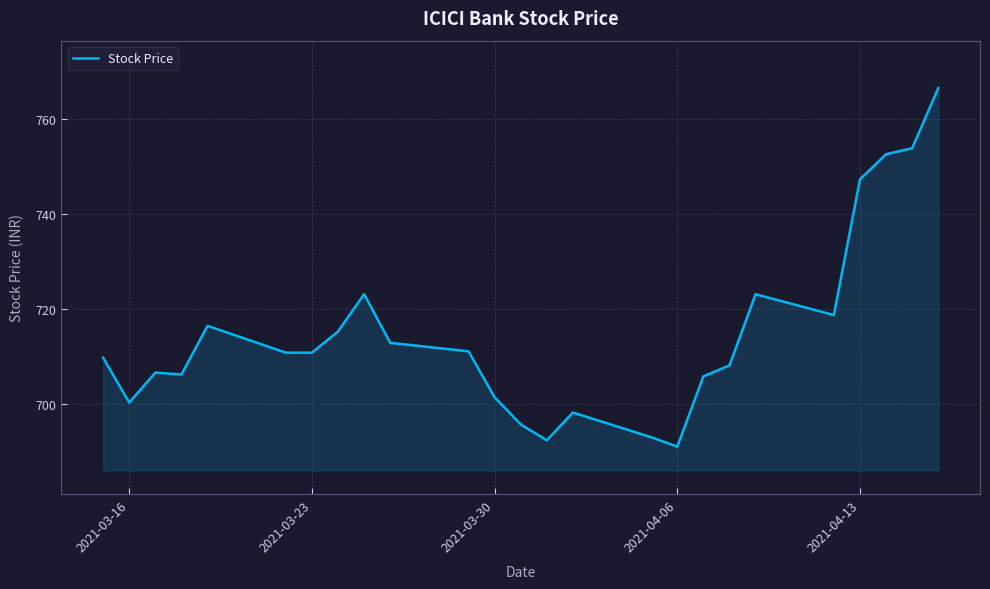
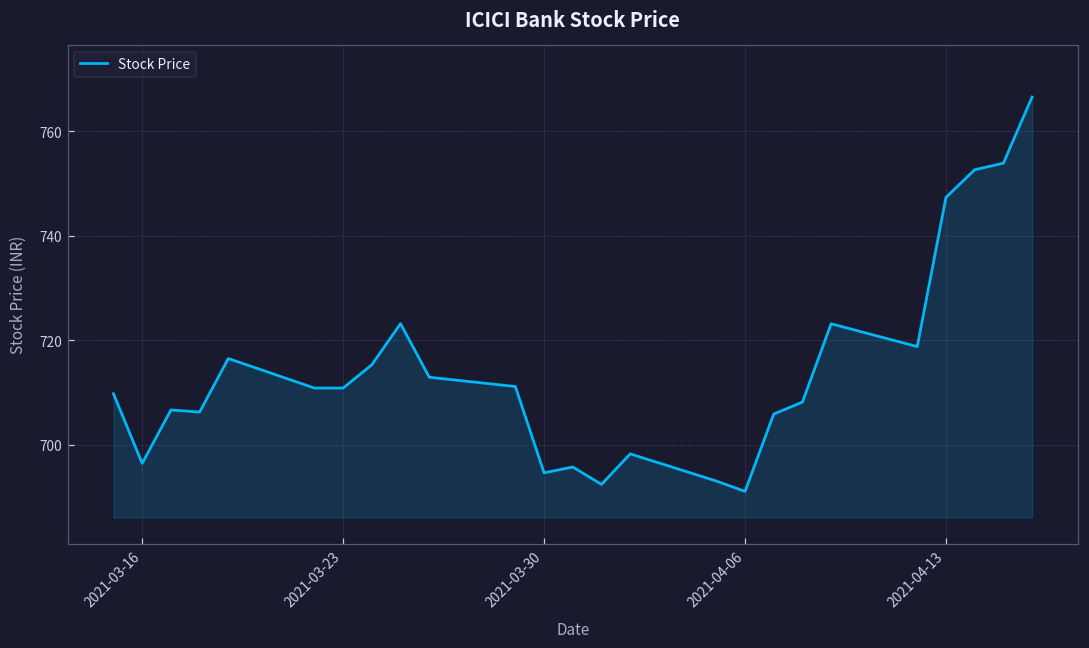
  {
-   "2021-03-16": 700,
+   "2021-03-16": 696,
    "2021-03-23": 711,
-   "2021-03-30": 701,
+   "2021-03-30": 695,
    "2021-04-06": 691,
    "2021-04-13": 747
  }
